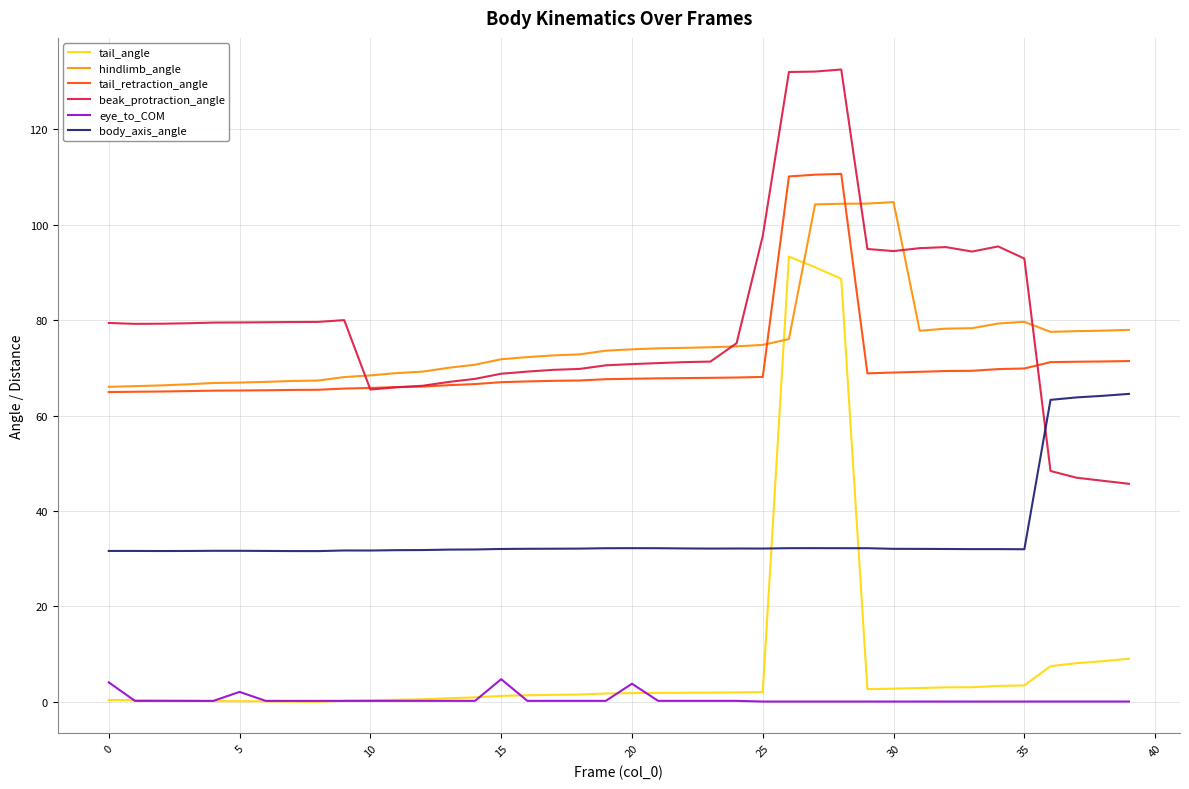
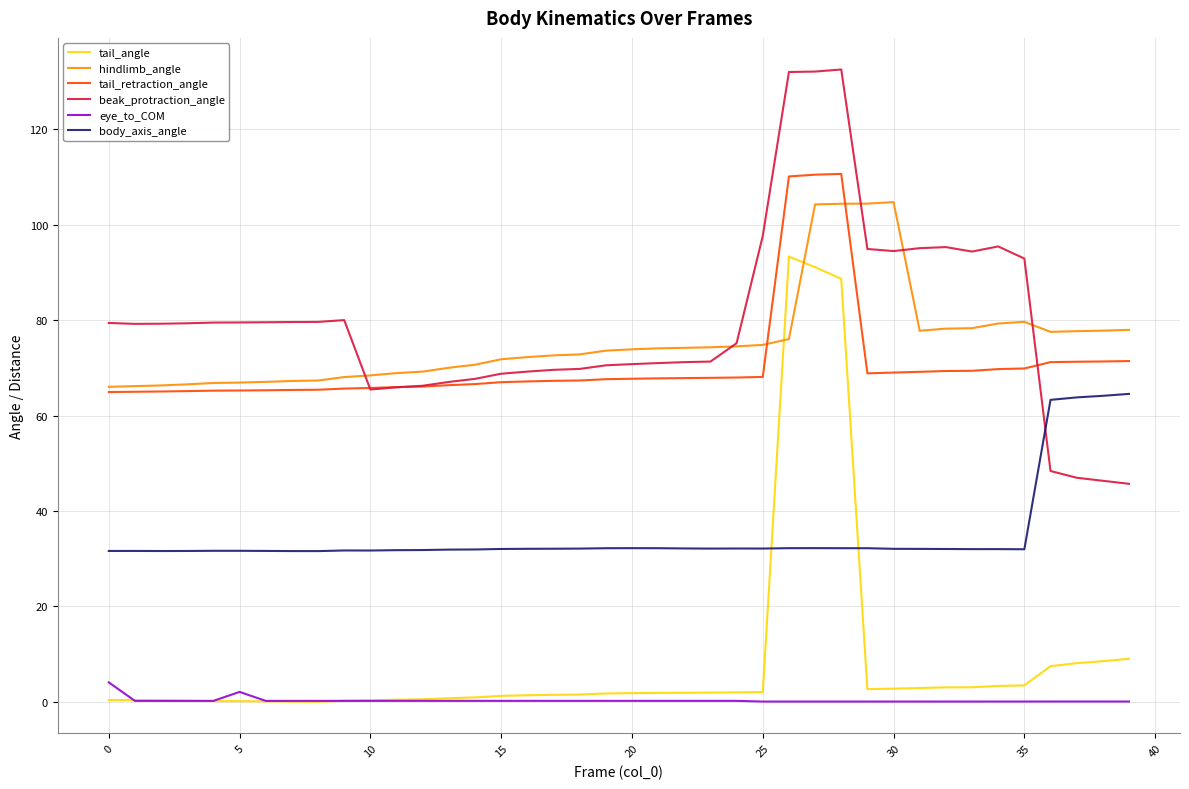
  {
    "tail_angle": {
      "0": 0,
      "5": 0,
      "15": 1,
      "20": 2,
      "25": 2,
      "30": 3,
      "35": 3
    },
    "hindlimb_angle": {
      "0": 66,
      "5": 67,
      "10": 68,
      "15": 72,
      "20": 74,
      "25": 75,
      "30": 105,
      "35": 80
    },
    "tail_retraction_angle": {
      "0": 65,
      "5": 65,
      "15": 67,
      "20": 68,
      "25": 68,
      "30": 69,
      "35": 70
    },
    "beak_protraction_angle": {
      "0": 79,
      "5": 80,
      "15": 69,
      "20": 71,
      "25": 98,
      "30": 94,
      "35": 93
    },
    "eye_to_COM": {
      "0": 4,
      "5": 2,
-     "15": 5,
-     "20": 4,
+     "15": 0,
+     "20": 0,
      "25": 0,
      "30": 0,
      "35": 0
    },
    "body_axis_angle": {
      "0": 32,
      "5": 32,
      "10": 32,
      "15": 32,
      "20": 32,
      "25": 32,
      "30": 32,
      "35": 32
    }
  }
